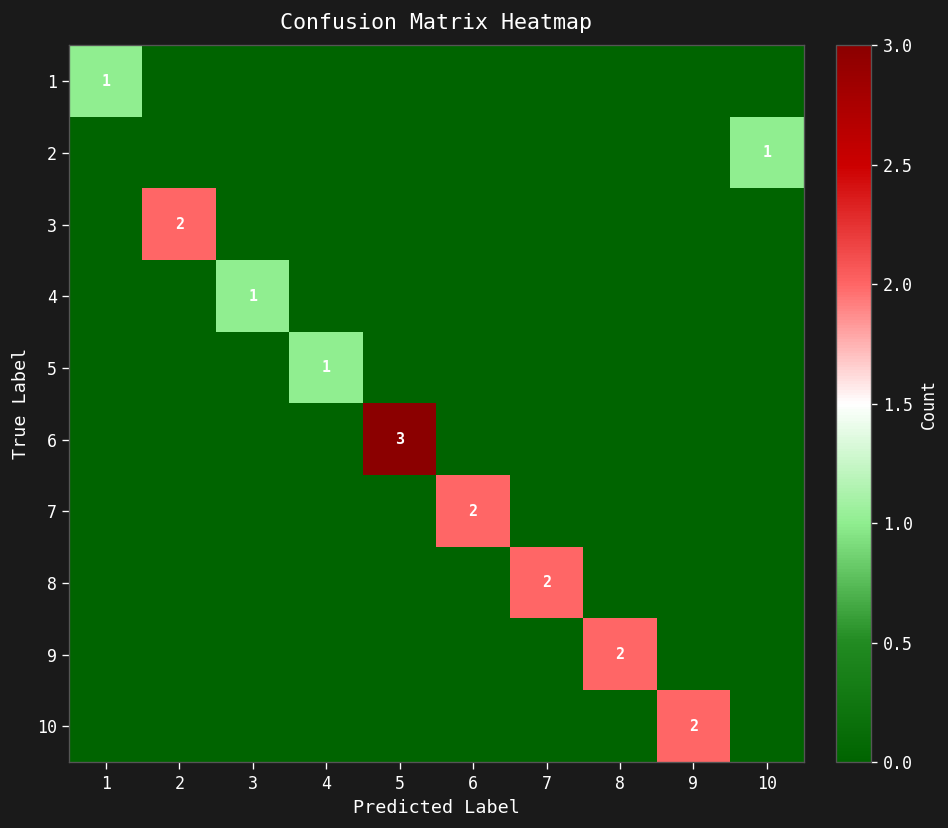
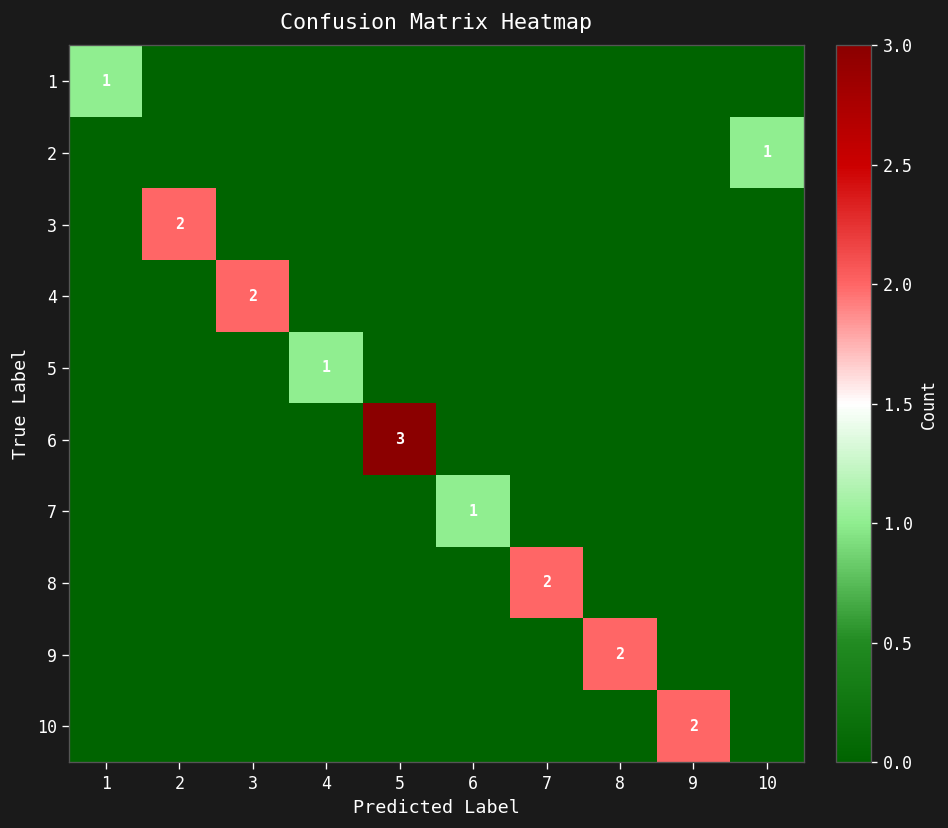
  {
    "1": {
      "1": 1
    },
    "2": {
      "10": 1
    },
    "3": {
      "2": 2
    },
    "4": {
-     "3": 1
+     "3": 2
    },
    "5": {
      "4": 1
    },
    "6": {
      "5": 3
    },
    "7": {
-     "6": 2
+     "6": 1
    },
    "8": {
      "7": 2
    },
    "9": {
      "8": 2
    },
    "10": {
      "9": 2
    }
  }
